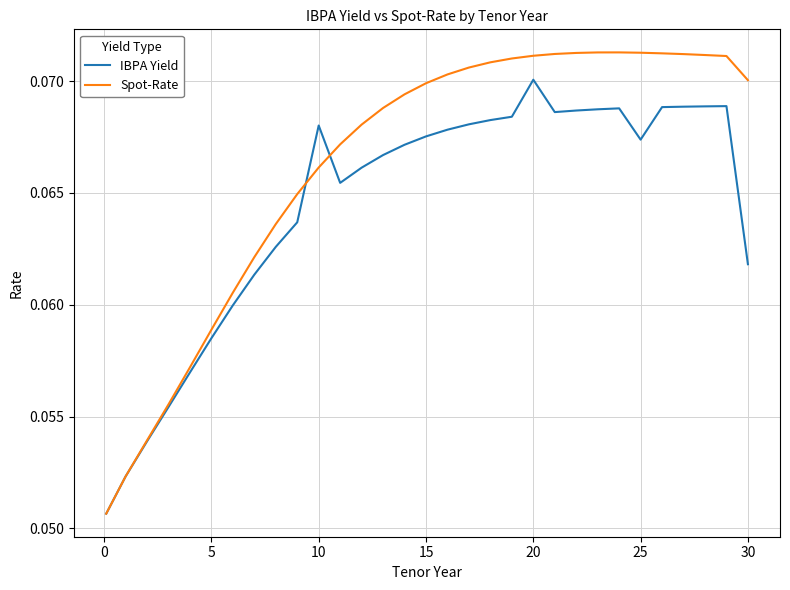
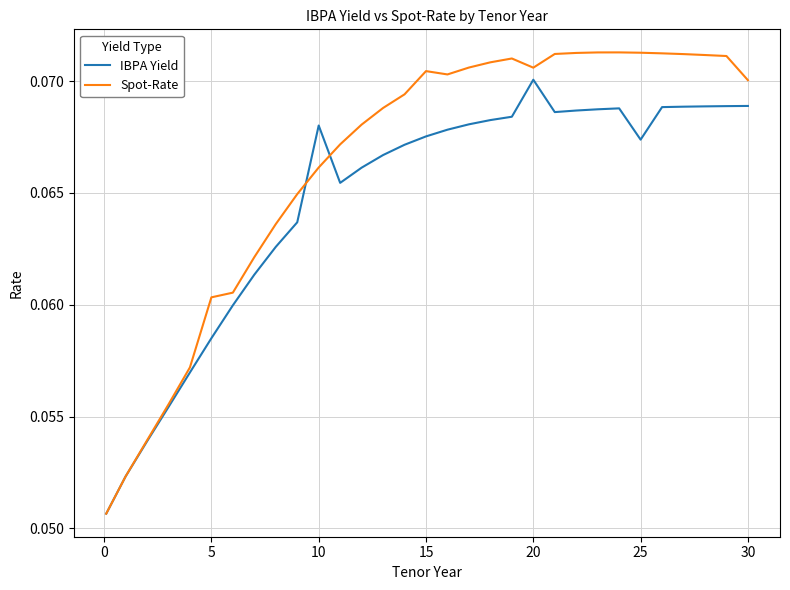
  {
    "IBPA Yield": {
      "5": 0.0585,
      "10": 0.0680,
      "15": 0.0675,
      "20": 0.0701,
      "25": 0.0674,
-     "30": 0.0618
+     "30": 0.0689
    },
    "Spot-Rate": {
-     "5": 0.0589,
+     "5": 0.0603,
      "10": 0.0661,
-     "15": 0.0699,
-     "20": 0.0711,
+     "15": 0.0704,
+     "20": 0.0706,
      "25": 0.0713,
      "30": 0.0700
    }
  }
